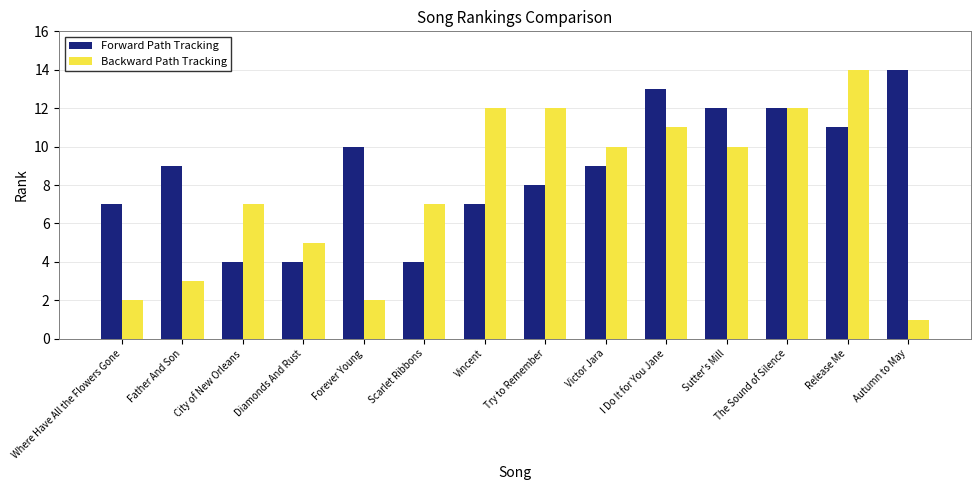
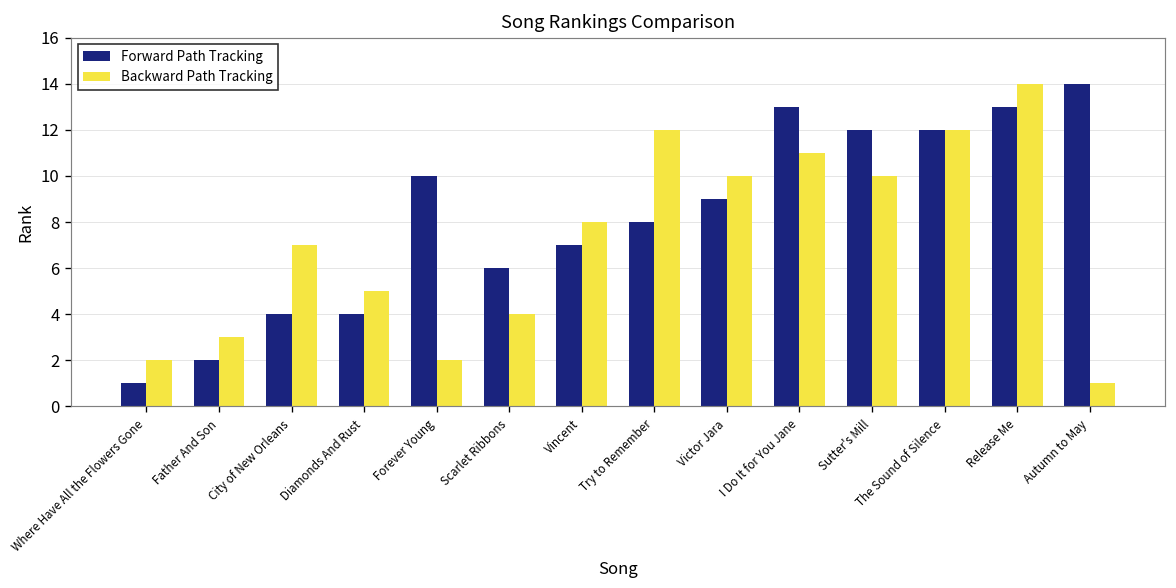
  {
    "Forward Path Tracking": {
-     "Where Have All the Flowers Gone": 7,
-     "Father And Son": 9,
+     "Where Have All the Flowers Gone": 1,
+     "Father And Son": 2,
      "City of New Orleans": 4,
      "Diamonds And Rust": 4,
      "Forever Young": 10,
-     "Scarlet Ribbons": 4,
+     "Scarlet Ribbons": 6,
      "Vincent": 7,
      "Try to Remember": 8,
      "Victor Jara": 9,
      "I Do It for You Jane": 13,
      "Sutter's Mill": 12,
      "The Sound of Silence": 12,
-     "Release Me": 11,
+     "Release Me": 13,
      "Autumn to May": 14
    },
    "Backward Path Tracking": {
      "Where Have All the Flowers Gone": 2,
      "Father And Son": 3,
      "City of New Orleans": 7,
      "Diamonds And Rust": 5,
      "Forever Young": 2,
-     "Scarlet Ribbons": 7,
-     "Vincent": 12,
+     "Scarlet Ribbons": 4,
+     "Vincent": 8,
      "Try to Remember": 12,
      "Victor Jara": 10,
      "I Do It for You Jane": 11,
      "Sutter's Mill": 10,
      "The Sound of Silence": 12,
      "Release Me": 14,
      "Autumn to May": 1
    }
  }
